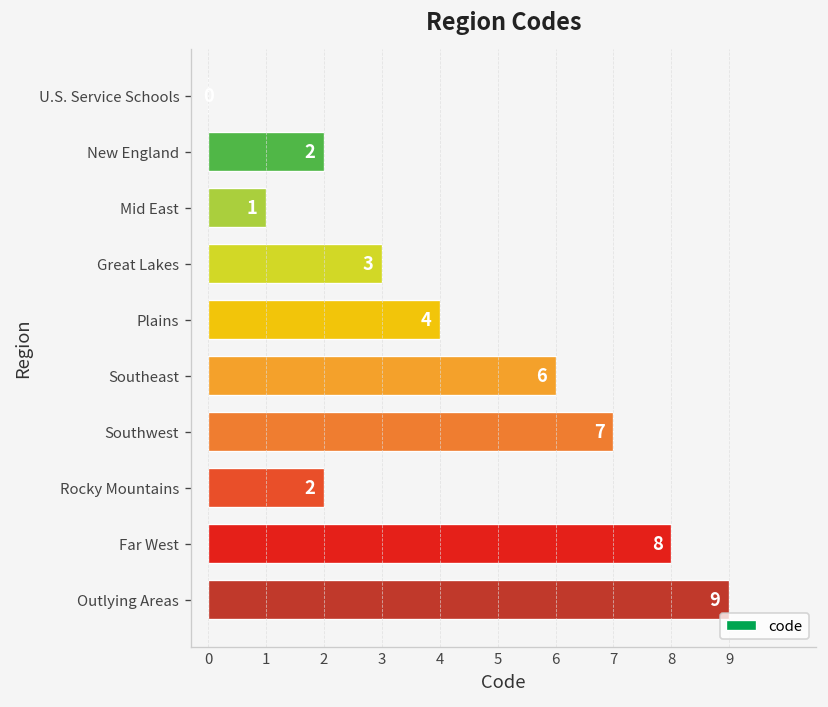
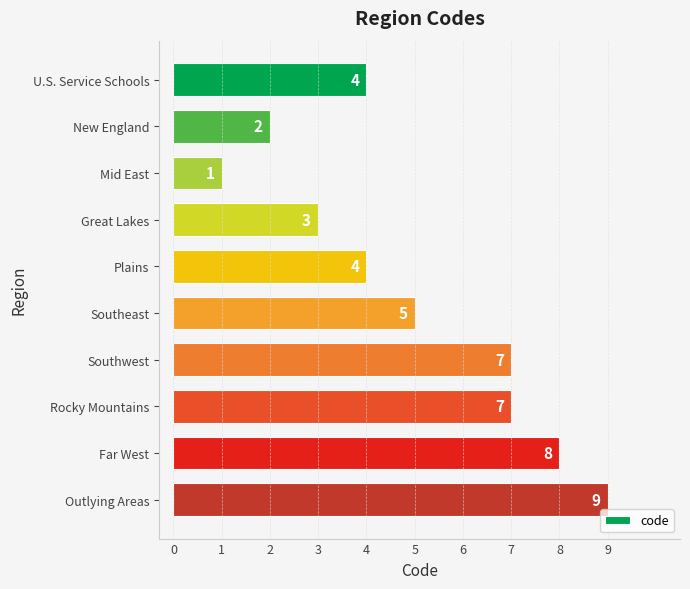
  {
-   "U.S. Service Schools": 0,
+   "U.S. Service Schools": 4,
    "New England": 2,
    "Mid East": 1,
    "Great Lakes": 3,
    "Plains": 4,
-   "Southeast": 6,
+   "Southeast": 5,
    "Southwest": 7,
-   "Rocky Mountains": 2,
+   "Rocky Mountains": 7,
    "Far West": 8,
    "Outlying Areas": 9
  }
